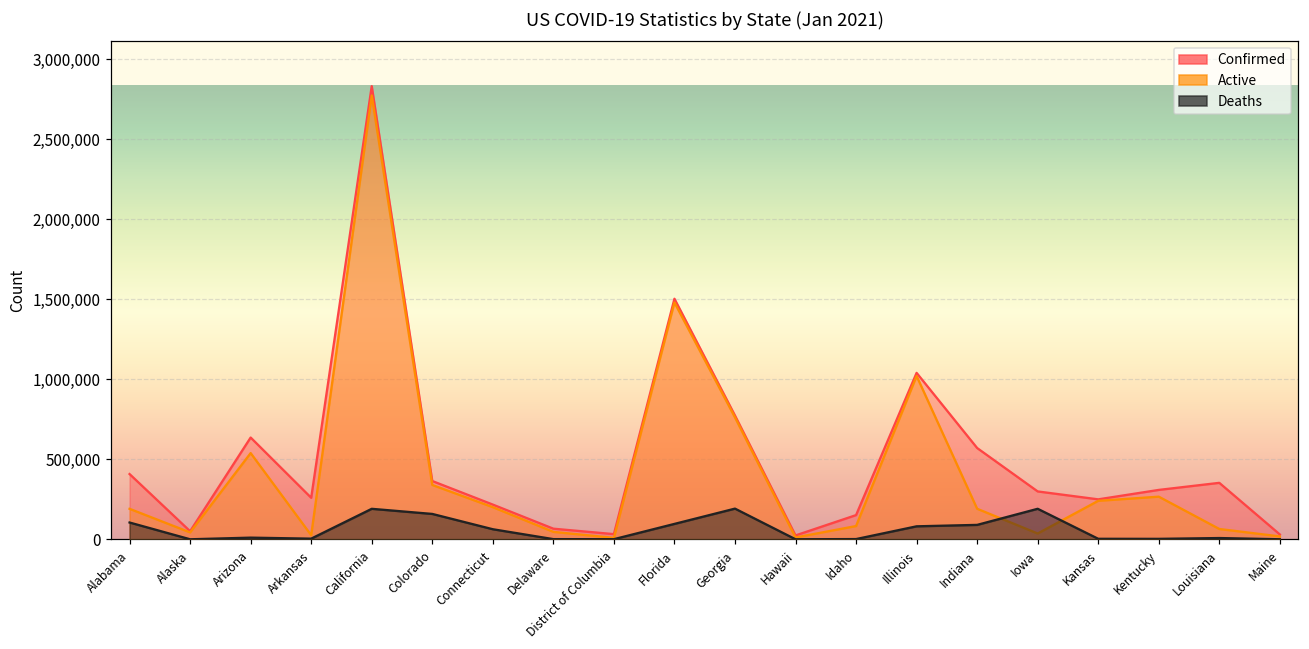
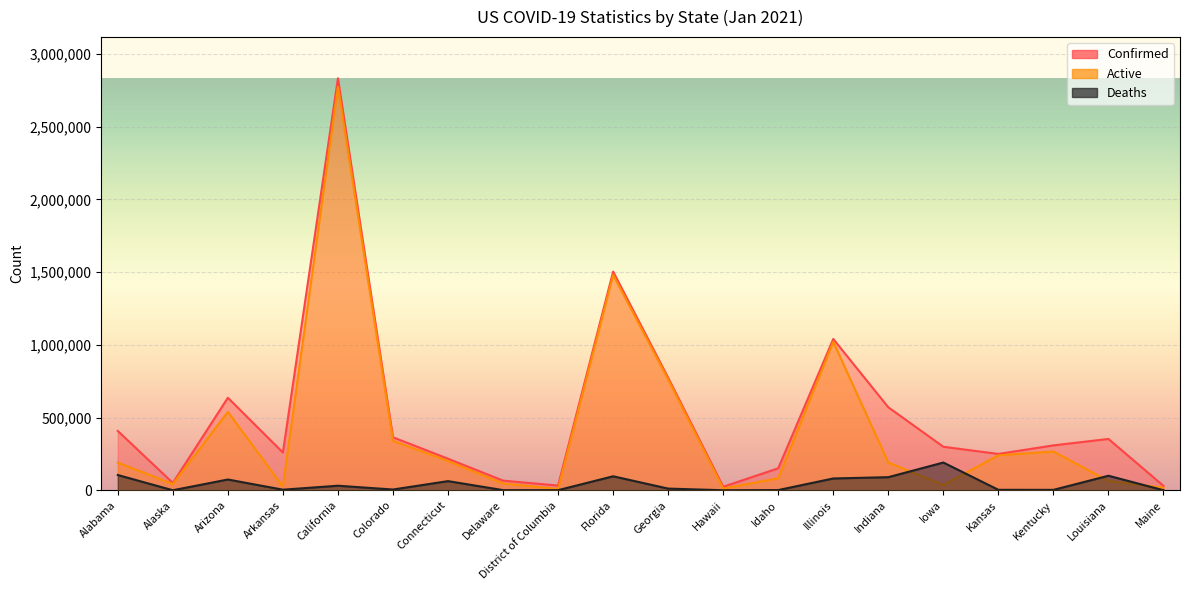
  {
    "Deaths": {
      "Alabama": "110,000",
      "Alaska": "0",
-     "Arizona": "10,000",
+     "Arizona": "70,000",
      "Arkansas": "0",
-     "California": "190,000",
-     "Colorado": "160,000",
+     "California": "30,000",
+     "Colorado": "10,000",
      "Connecticut": "60,000",
      "Delaware": "0",
      "Florida": "100,000",
-     "Georgia": "190,000",
+     "Georgia": "10,000",
      "Idaho": "0",
      "Illinois": "80,000",
      "Indiana": "90,000",
      "Iowa": "190,000",
      "Kansas": "0",
      "Kentucky": "0",
-     "Louisiana": "10,000"
+     "Louisiana": "100,000"
    }
  }
